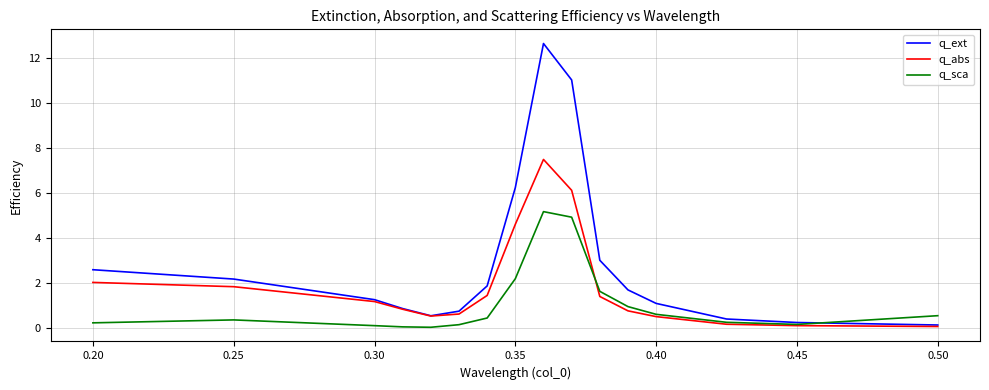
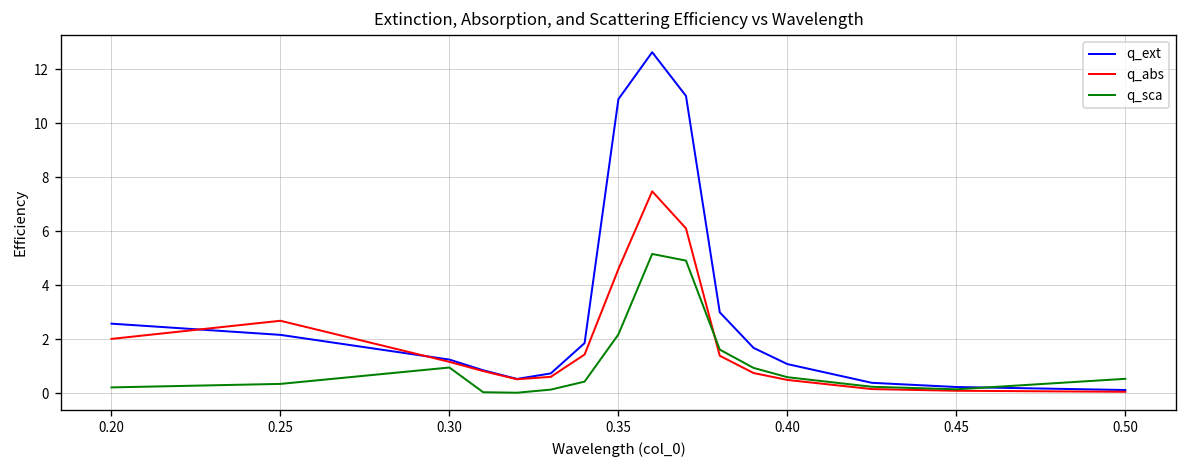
  {
    "q_ext": {
      "0.20": 2.6,
      "0.25": 2.2,
-     "0.35": 6.2,
+     "0.35": 10.9,
      "0.40": 1.1
    },
    "q_abs": {
      "0.20": 2.0,
-     "0.25": 1.8,
+     "0.25": 2.7,
      "0.35": 4.6
    },
    "q_sca": {
      "0.20": 0.2,
      "0.25": 0.3,
-     "0.30": 0.1,
+     "0.30": 0.9,
      "0.35": 2.2,
      "0.50": 0.5
    }
  }
